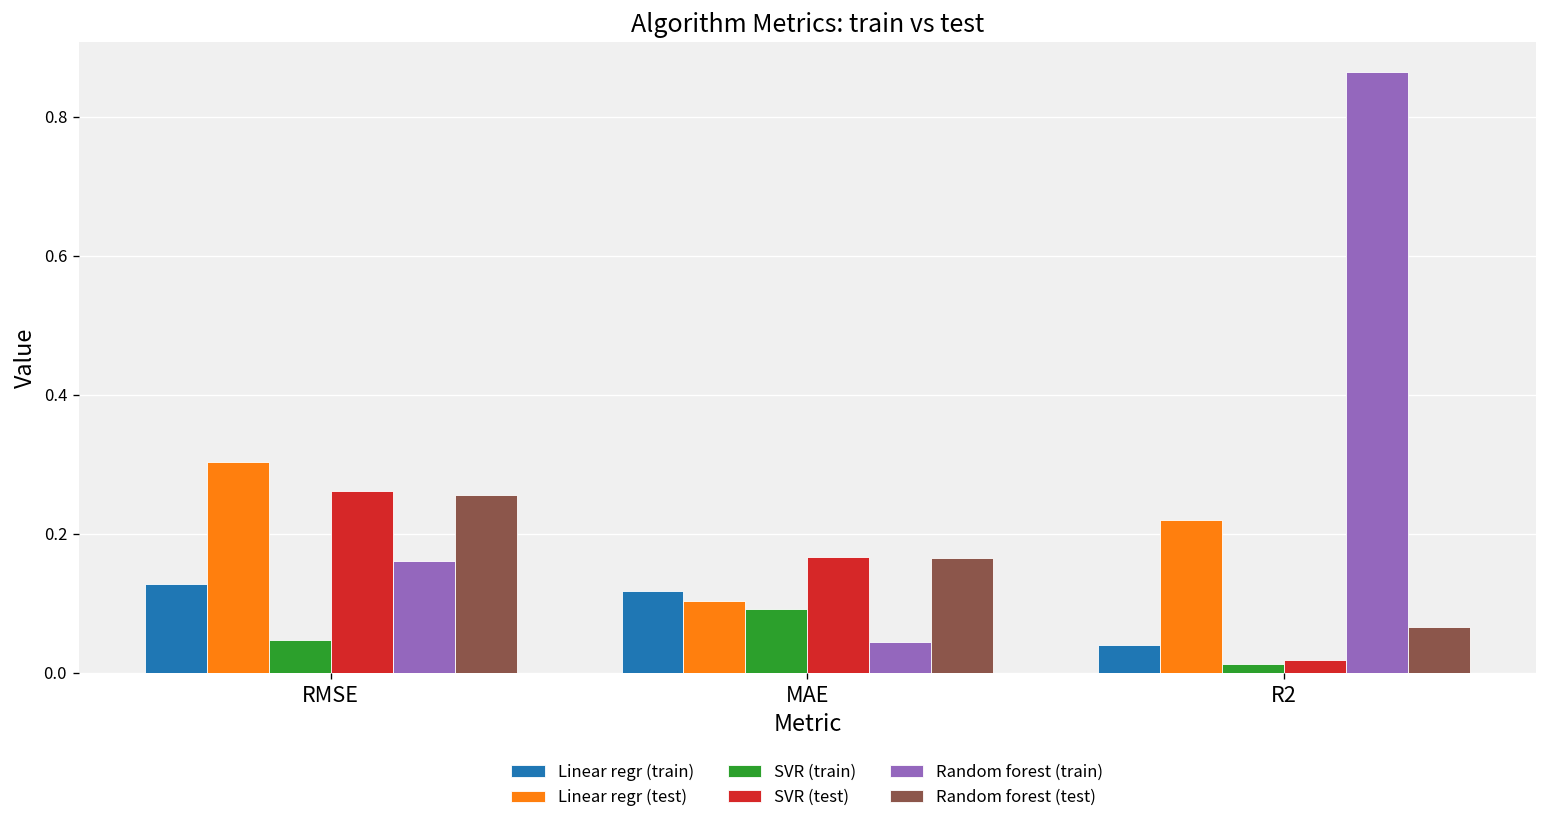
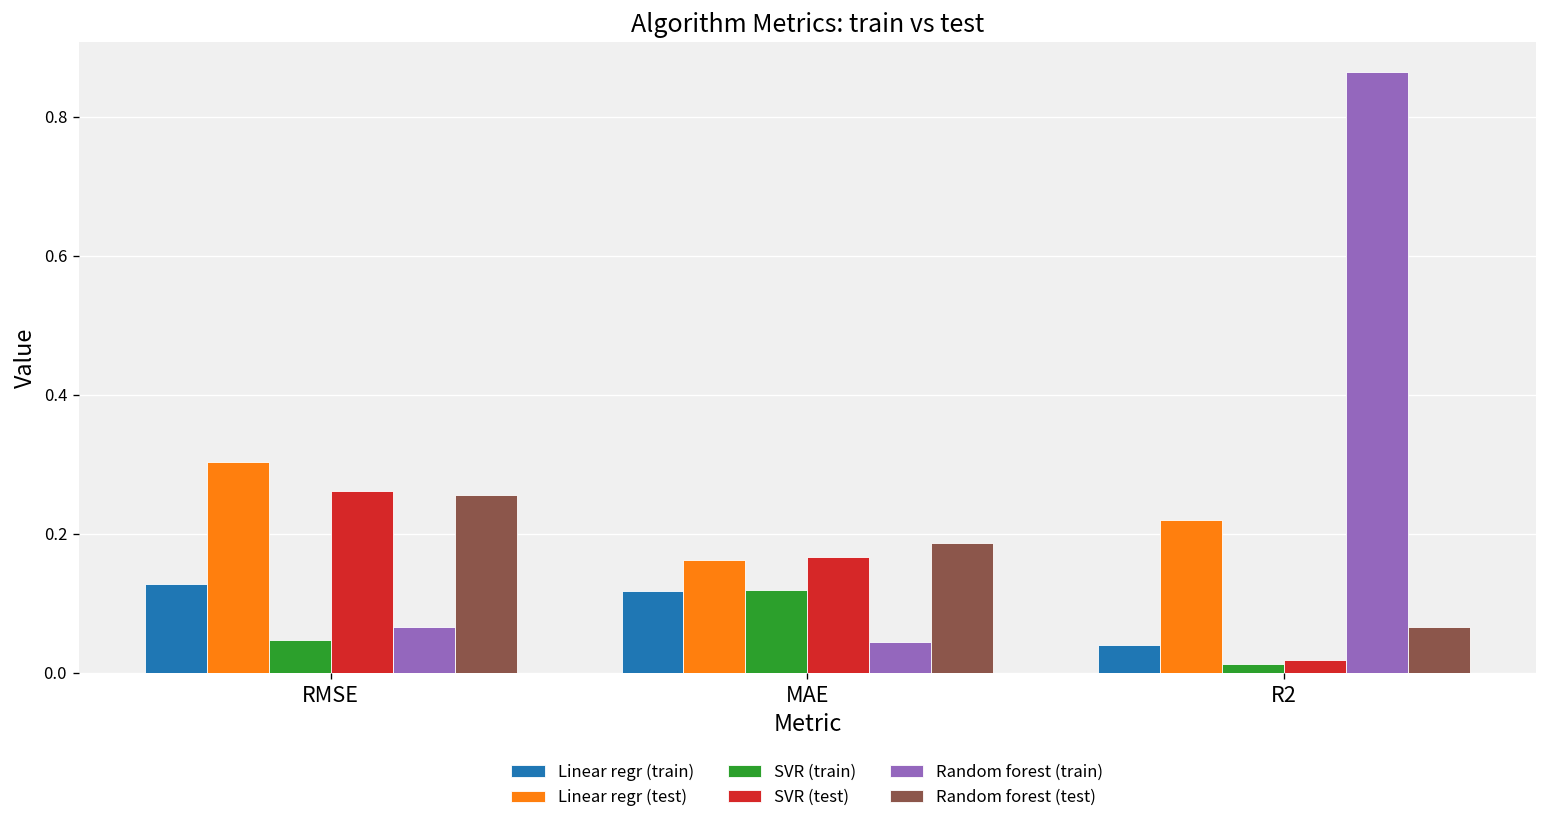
  {
    "Linear regr (train)": {
      "RMSE": 0.13,
      "MAE": 0.12,
      "R2": 0.04
    },
    "Linear regr (test)": {
      "RMSE": 0.30,
-     "MAE": 0.10,
+     "MAE": 0.16,
      "R2": 0.22
    },
    "SVR (train)": {
      "RMSE": 0.05,
-     "MAE": 0.09,
+     "MAE": 0.12,
      "R2": 0.01
    },
    "SVR (test)": {
      "RMSE": 0.26,
      "MAE": 0.17,
      "R2": 0.02
    },
    "Random forest (train)": {
-     "RMSE": 0.16,
+     "RMSE": 0.07,
      "MAE": 0.04,
      "R2": 0.86
    },
    "Random forest (test)": {
      "RMSE": 0.26,
-     "MAE": 0.17,
+     "MAE": 0.19,
      "R2": 0.07
    }
  }
